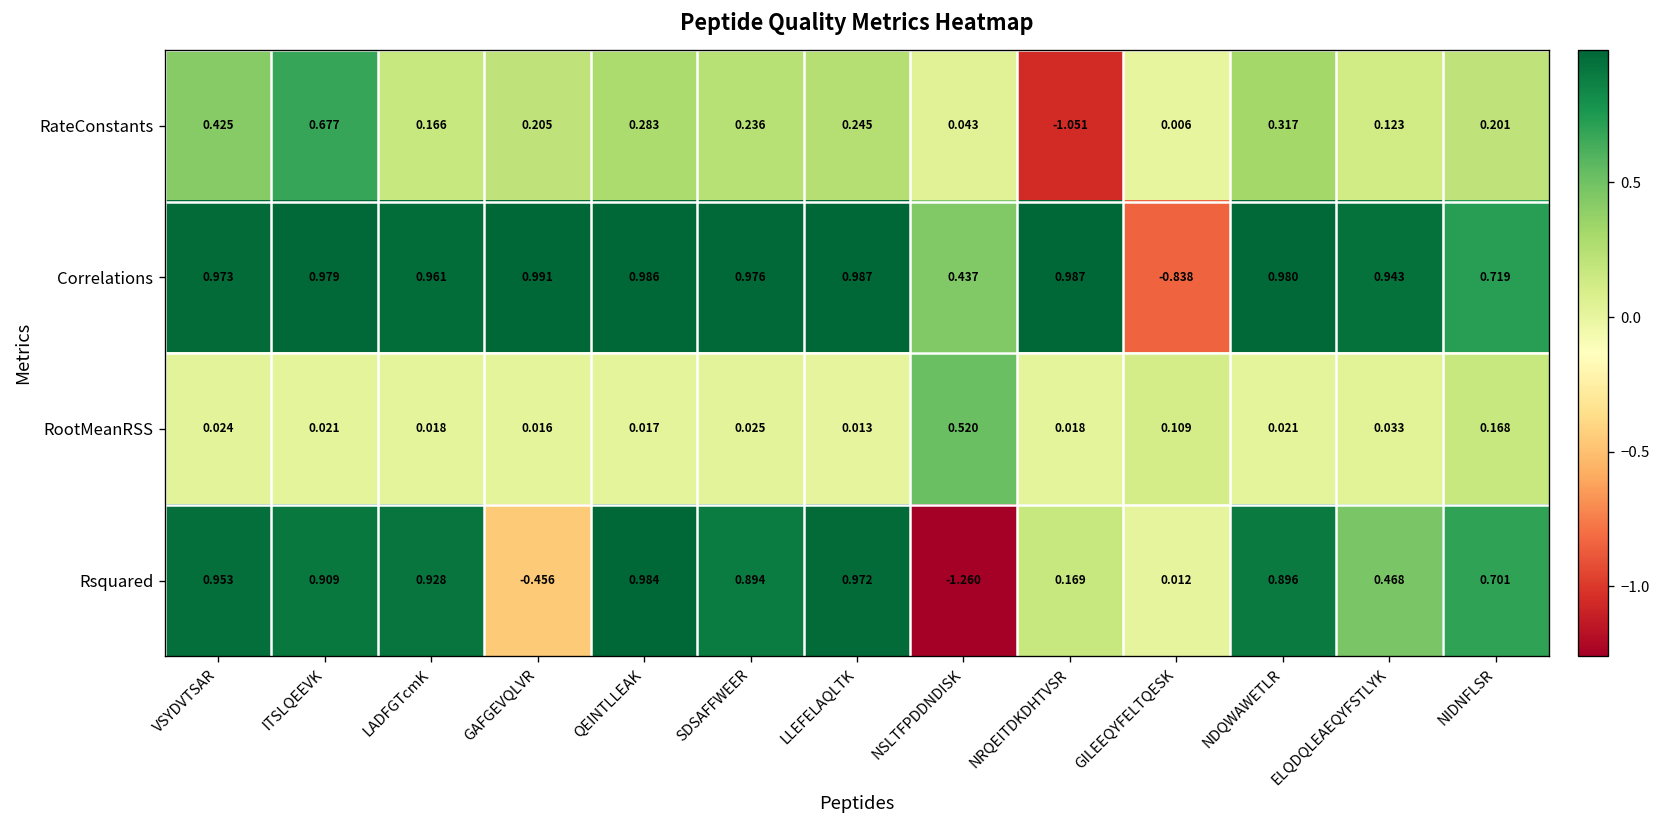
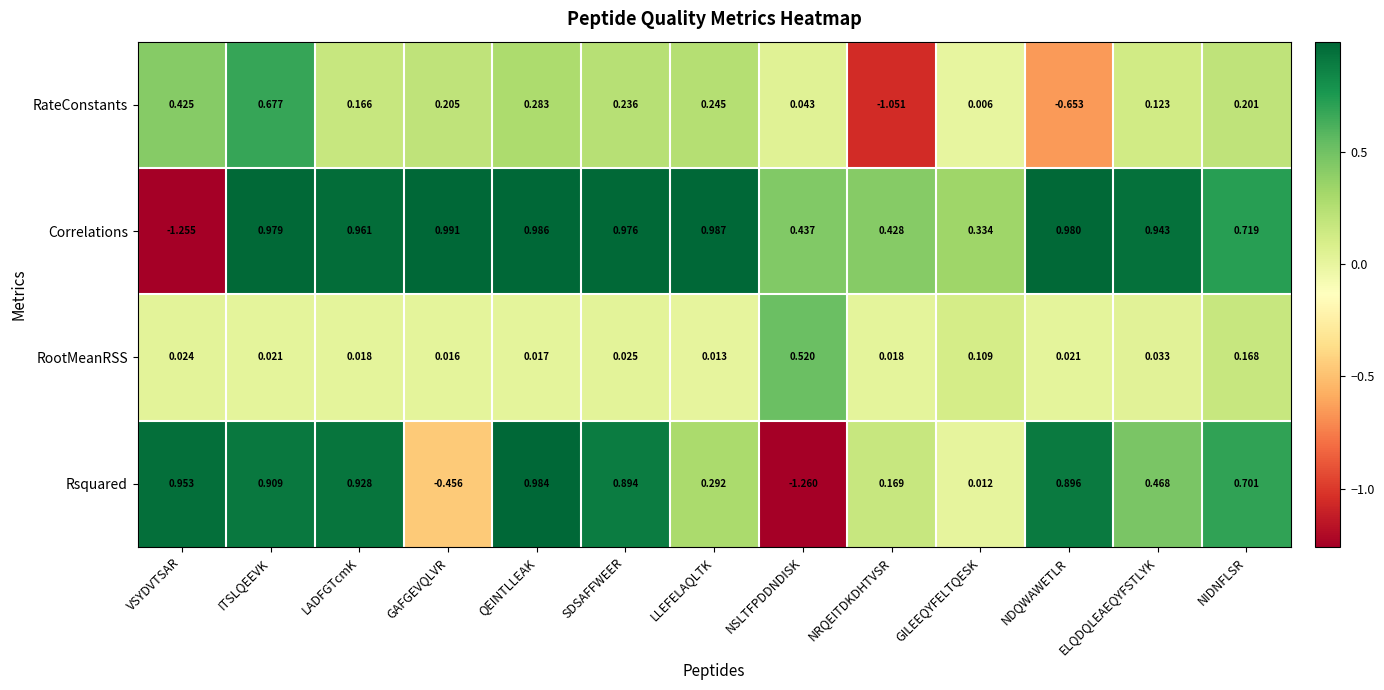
  {
    "RateConstants": {
      "VSYDVTSAR": 0.425,
      "ITSLQEEVK": 0.677,
      "LADFGTcmK": 0.166,
      "GAFGEVQLVR": 0.205,
      "QEINTLLEAK": 0.283,
      "SDSAFFWEER": 0.236,
      "LLEFELAQLTK": 0.245,
      "NSLTFPDDNDISK": 0.043,
      "NRQEITDKDHTVSR": -1.051,
      "GILEEQYFELTQESK": 0.006,
-     "NDQWAWETLR": 0.317,
+     "NDQWAWETLR": -0.653,
      "ELQDQLEAEQYFSTLYK": 0.123,
      "NIDNFLSR": 0.201
    },
    "Correlations": {
-     "VSYDVTSAR": 0.973,
+     "VSYDVTSAR": -1.255,
      "ITSLQEEVK": 0.979,
      "LADFGTcmK": 0.961,
      "GAFGEVQLVR": 0.991,
      "QEINTLLEAK": 0.986,
      "SDSAFFWEER": 0.976,
      "LLEFELAQLTK": 0.987,
      "NSLTFPDDNDISK": 0.437,
-     "NRQEITDKDHTVSR": 0.987,
-     "GILEEQYFELTQESK": -0.838,
+     "NRQEITDKDHTVSR": 0.428,
+     "GILEEQYFELTQESK": 0.334,
      "NDQWAWETLR": 0.980,
      "ELQDQLEAEQYFSTLYK": 0.943,
      "NIDNFLSR": 0.719
    },
    "RootMeanRSS": {
      "VSYDVTSAR": 0.024,
      "ITSLQEEVK": 0.021,
      "LADFGTcmK": 0.018,
      "GAFGEVQLVR": 0.016,
      "QEINTLLEAK": 0.017,
      "SDSAFFWEER": 0.025,
      "LLEFELAQLTK": 0.013,
      "NSLTFPDDNDISK": 0.520,
      "NRQEITDKDHTVSR": 0.018,
      "GILEEQYFELTQESK": 0.109,
      "NDQWAWETLR": 0.021,
      "ELQDQLEAEQYFSTLYK": 0.033,
      "NIDNFLSR": 0.168
    },
    "Rsquared": {
      "VSYDVTSAR": 0.953,
      "ITSLQEEVK": 0.909,
      "LADFGTcmK": 0.928,
      "GAFGEVQLVR": -0.456,
      "QEINTLLEAK": 0.984,
      "SDSAFFWEER": 0.894,
-     "LLEFELAQLTK": 0.972,
+     "LLEFELAQLTK": 0.292,
      "NSLTFPDDNDISK": -1.260,
      "NRQEITDKDHTVSR": 0.169,
      "GILEEQYFELTQESK": 0.012,
      "NDQWAWETLR": 0.896,
      "ELQDQLEAEQYFSTLYK": 0.468,
      "NIDNFLSR": 0.701
    }
  }
